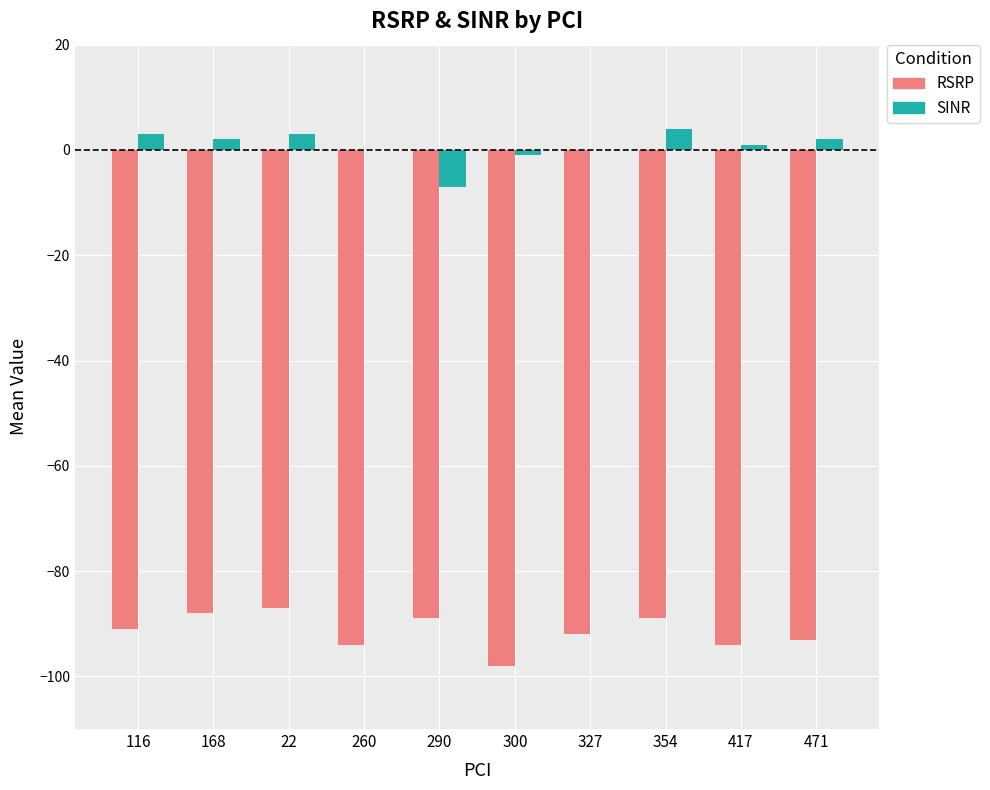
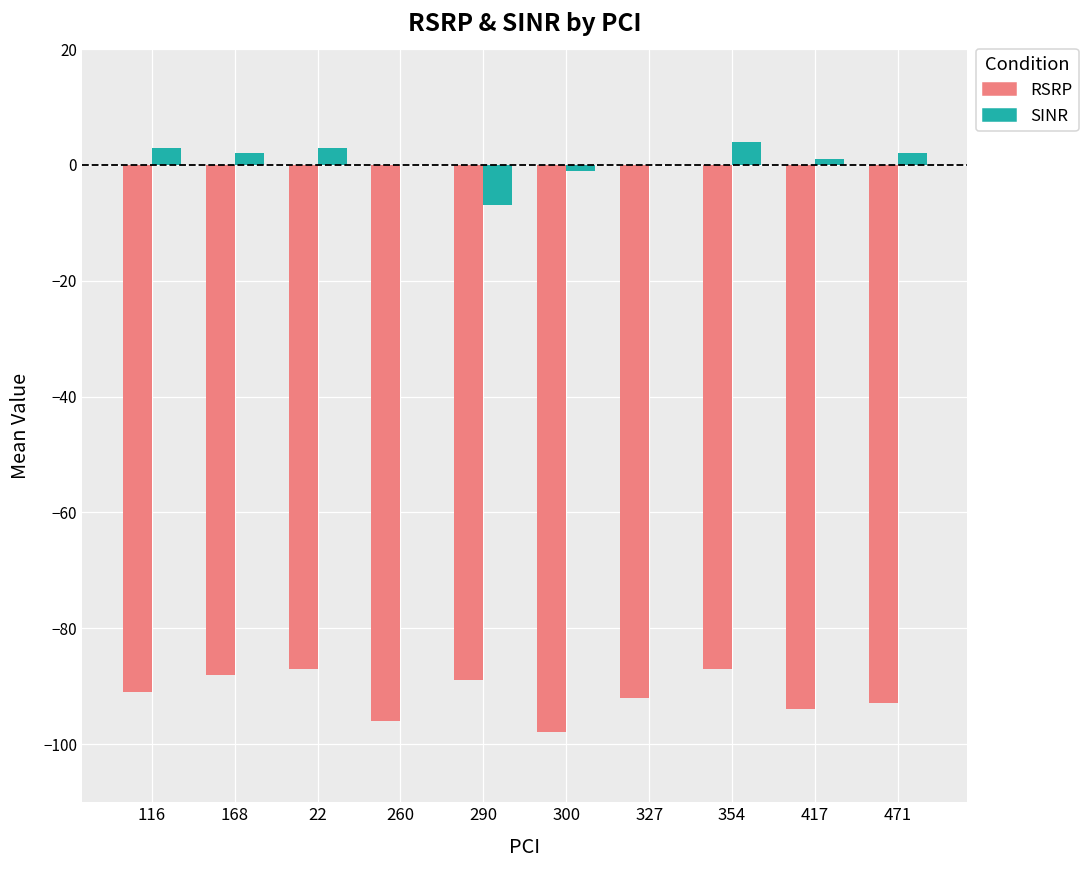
  {
    "RSRP": {
      "116": -91,
      "168": -88,
      "22": -87,
-     "260": -94,
+     "260": -96,
      "290": -89,
      "300": -98,
      "327": -92,
-     "354": -89,
+     "354": -87,
      "417": -94,
      "471": -93
    },
    "SINR": {
      "116": 3,
      "168": 2,
      "22": 3,
      "260": 0,
      "290": -7,
      "300": -1,
      "327": 0,
      "354": 4,
      "417": 1,
      "471": 2
    }
  }
